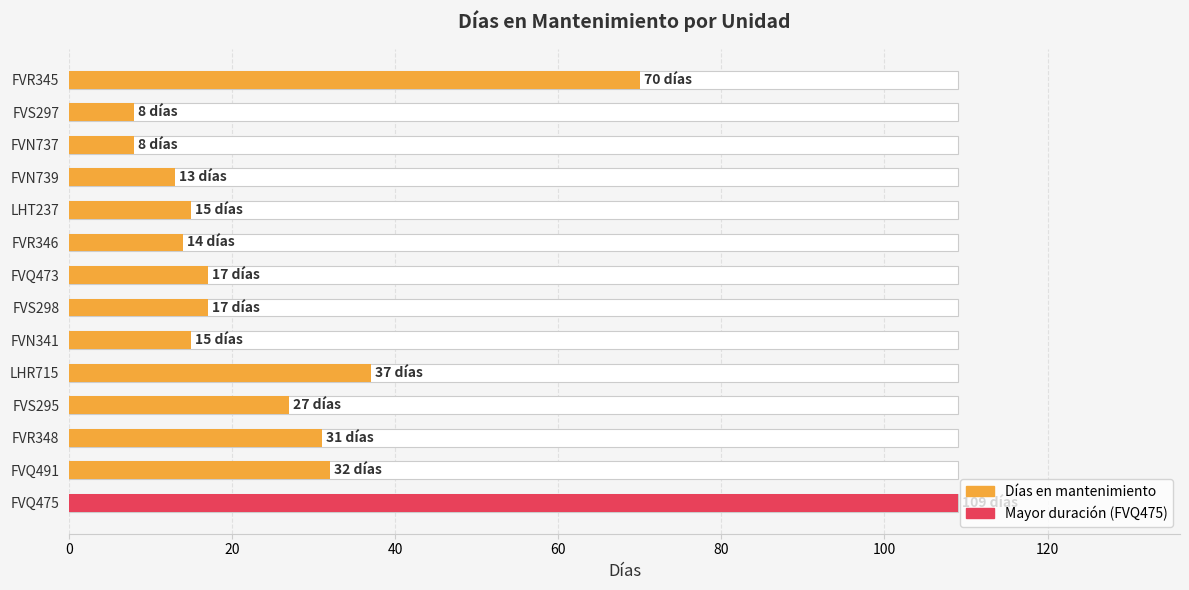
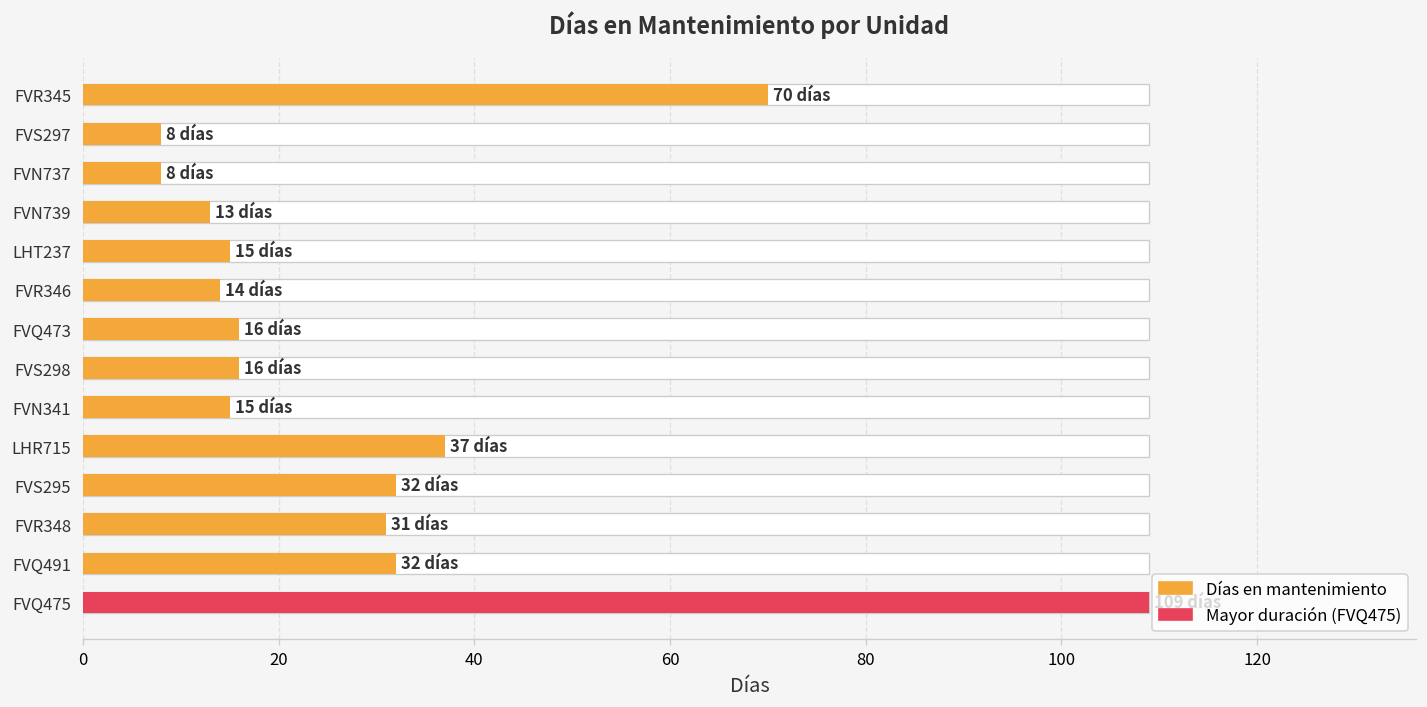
  {
    "Días en mantenimiento": {
-     "FVQ473": 17,
-     "FVS298": 17,
-     "FVS295": 27
+     "FVQ473": 16,
+     "FVS298": 16,
+     "FVS295": 32
    }
  }
